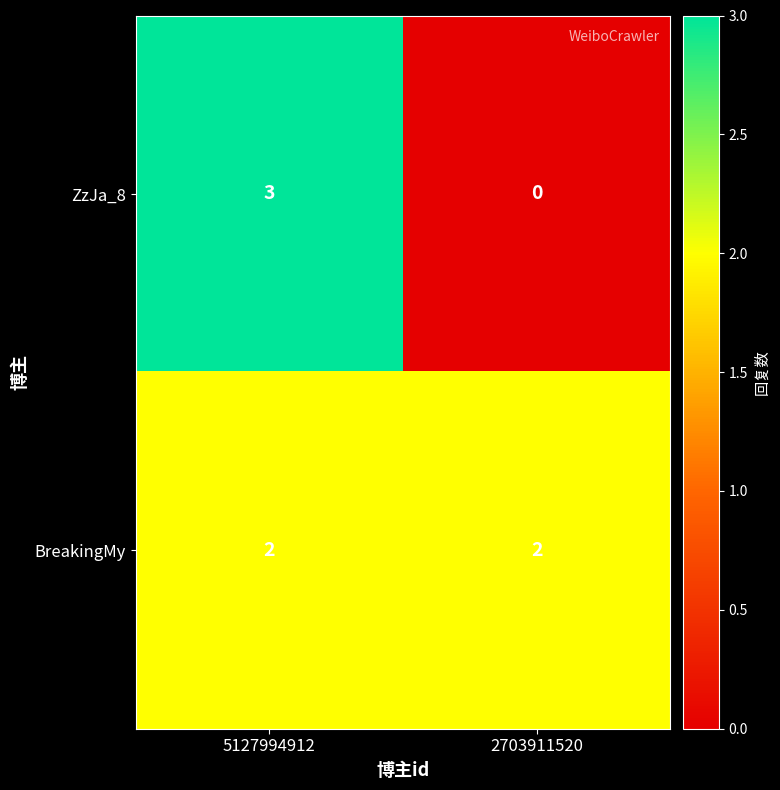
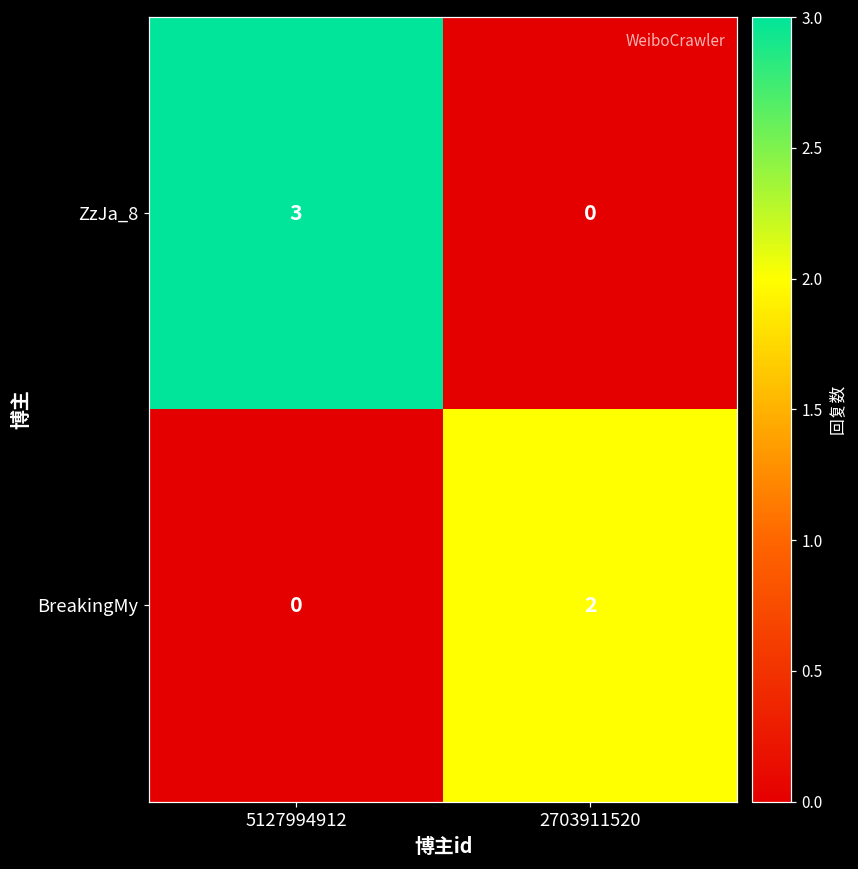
  {
    "ZzJa_8": {
      "5127994912": 3
    },
    "BreakingMy": {
-     "5127994912": 2,
+     "5127994912": 0,
      "2703911520": 2
    }
  }
